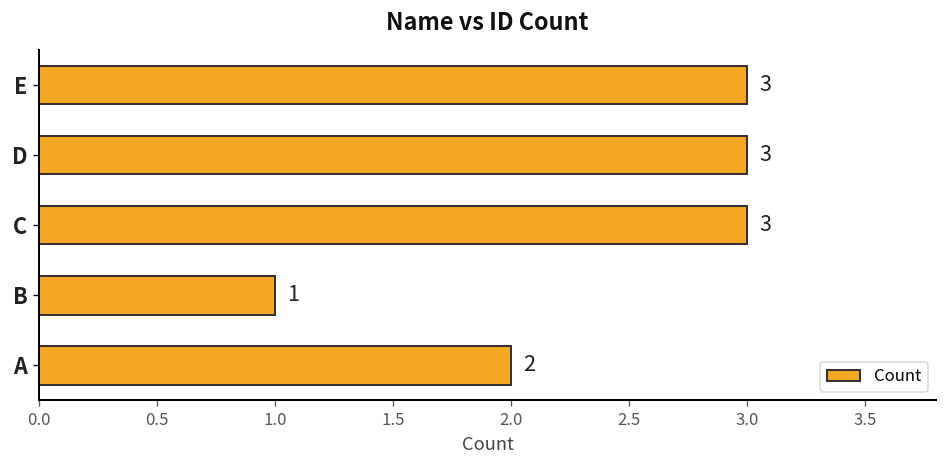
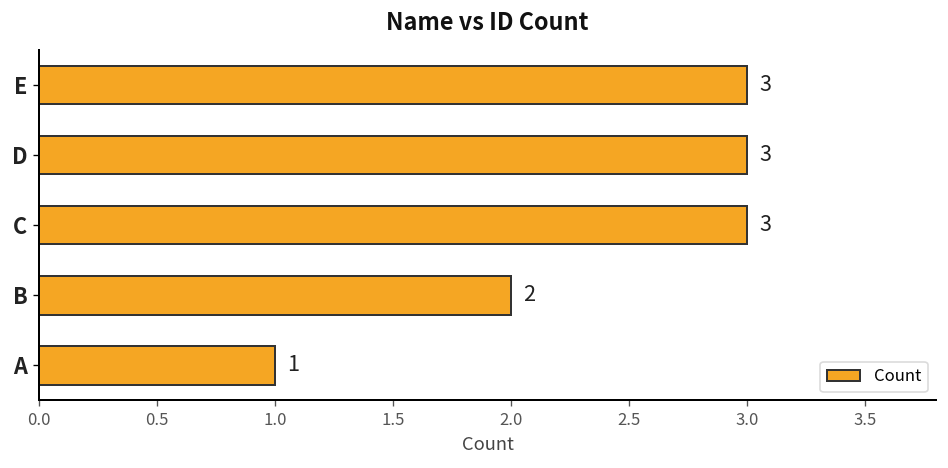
  {
    "E": 3,
    "D": 3,
    "C": 3,
-   "B": 1,
-   "A": 2
+   "B": 2,
+   "A": 1
  }
